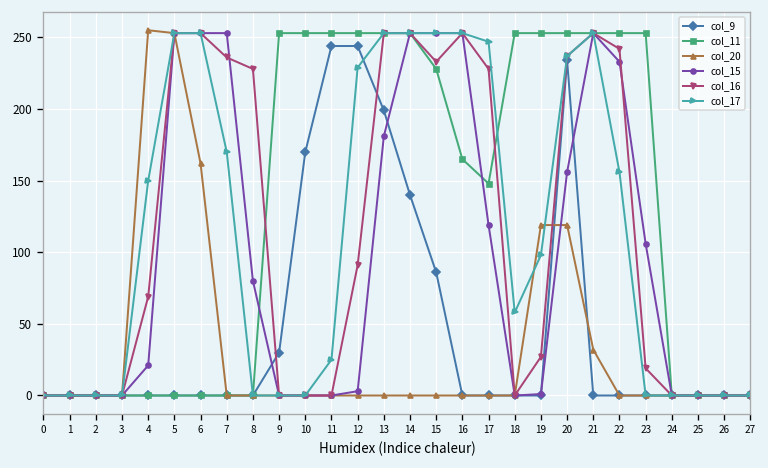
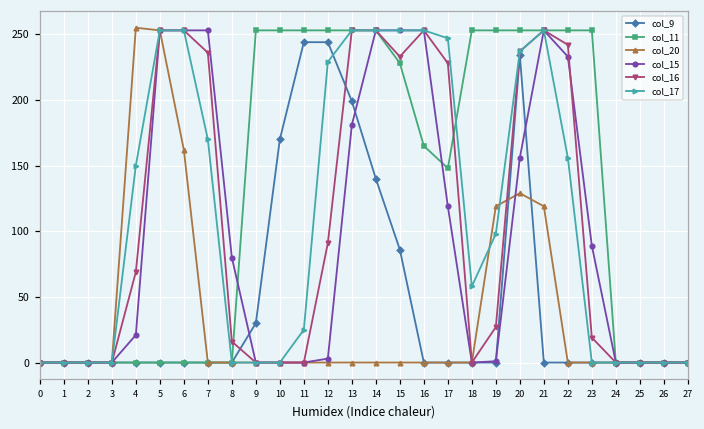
  {
    "col_20": {
      "4": 255,
      "6": 162,
      "12": 0,
      "13": 0,
      "14": 0,
      "15": 0,
      "19": 119,
-     "20": 119,
-     "21": 32
+     "20": 129,
+     "21": 119
    },
    "col_15": {
      "4": 21,
      "7": 253,
      "8": 80,
      "12": 3,
      "13": 181,
      "17": 119,
      "20": 156,
      "22": 233,
-     "23": 106
+     "23": 89
    },
    "col_16": {
      "4": 69,
      "7": 236,
-     "8": 228,
+     "8": 16,
      "12": 91,
      "15": 233,
      "17": 228,
      "19": 27,
      "22": 242,
      "23": 19
    }
  }
